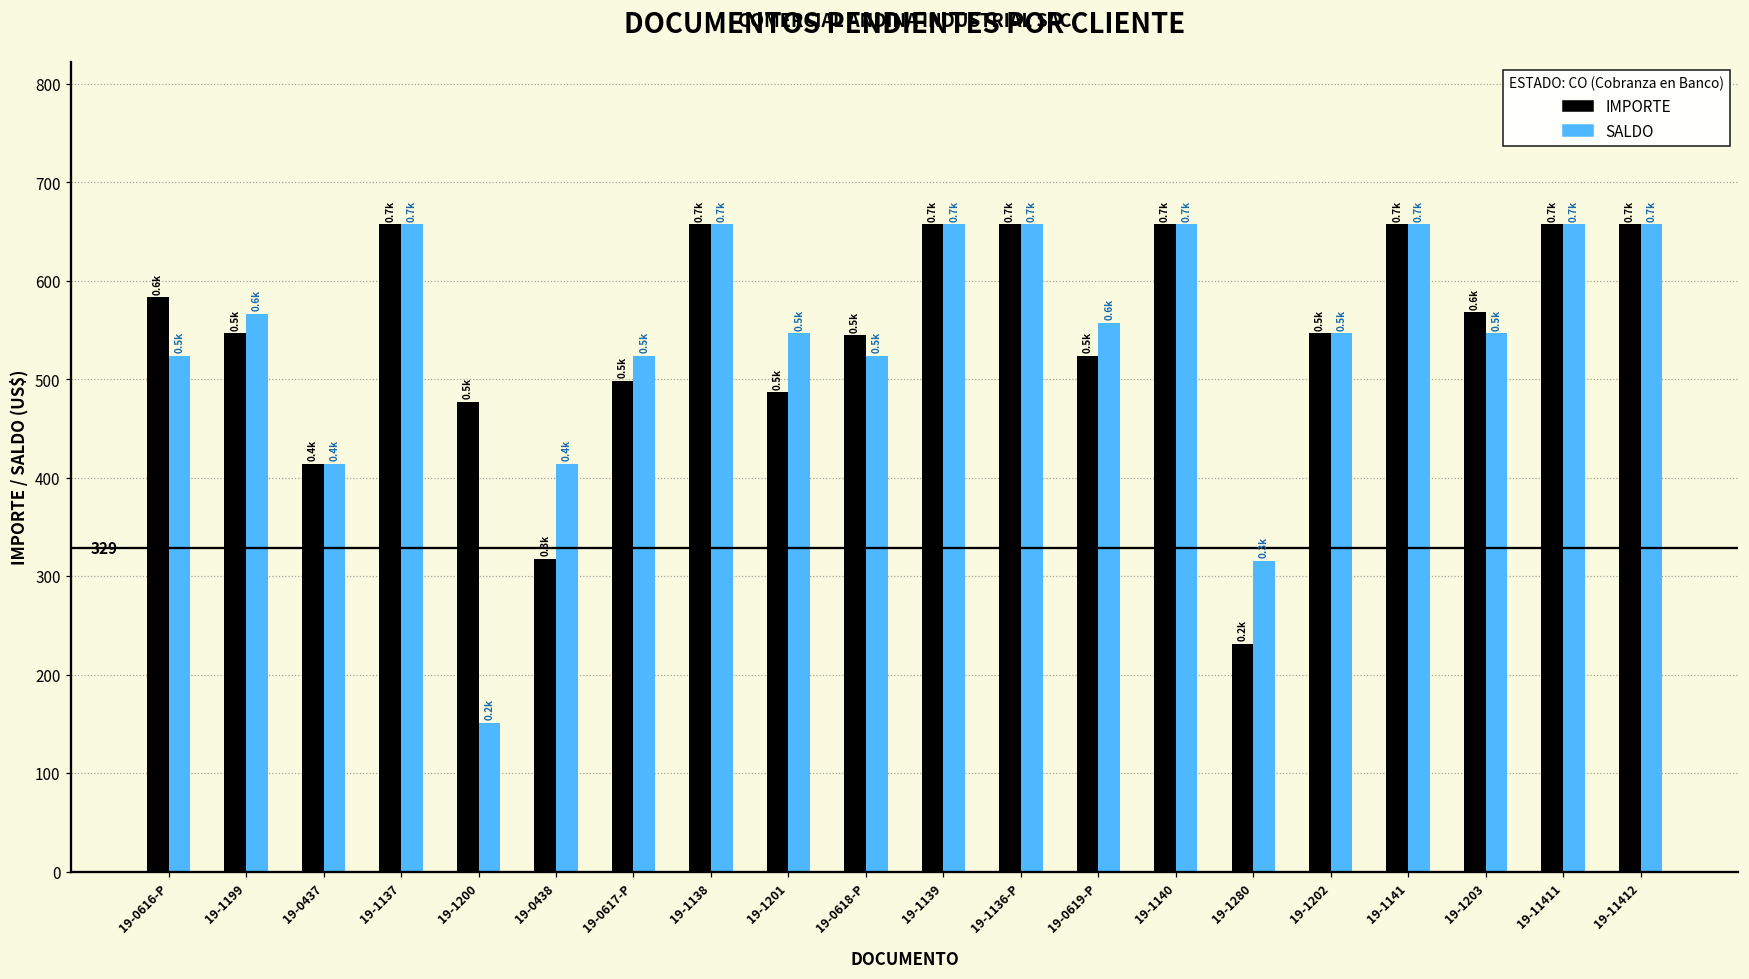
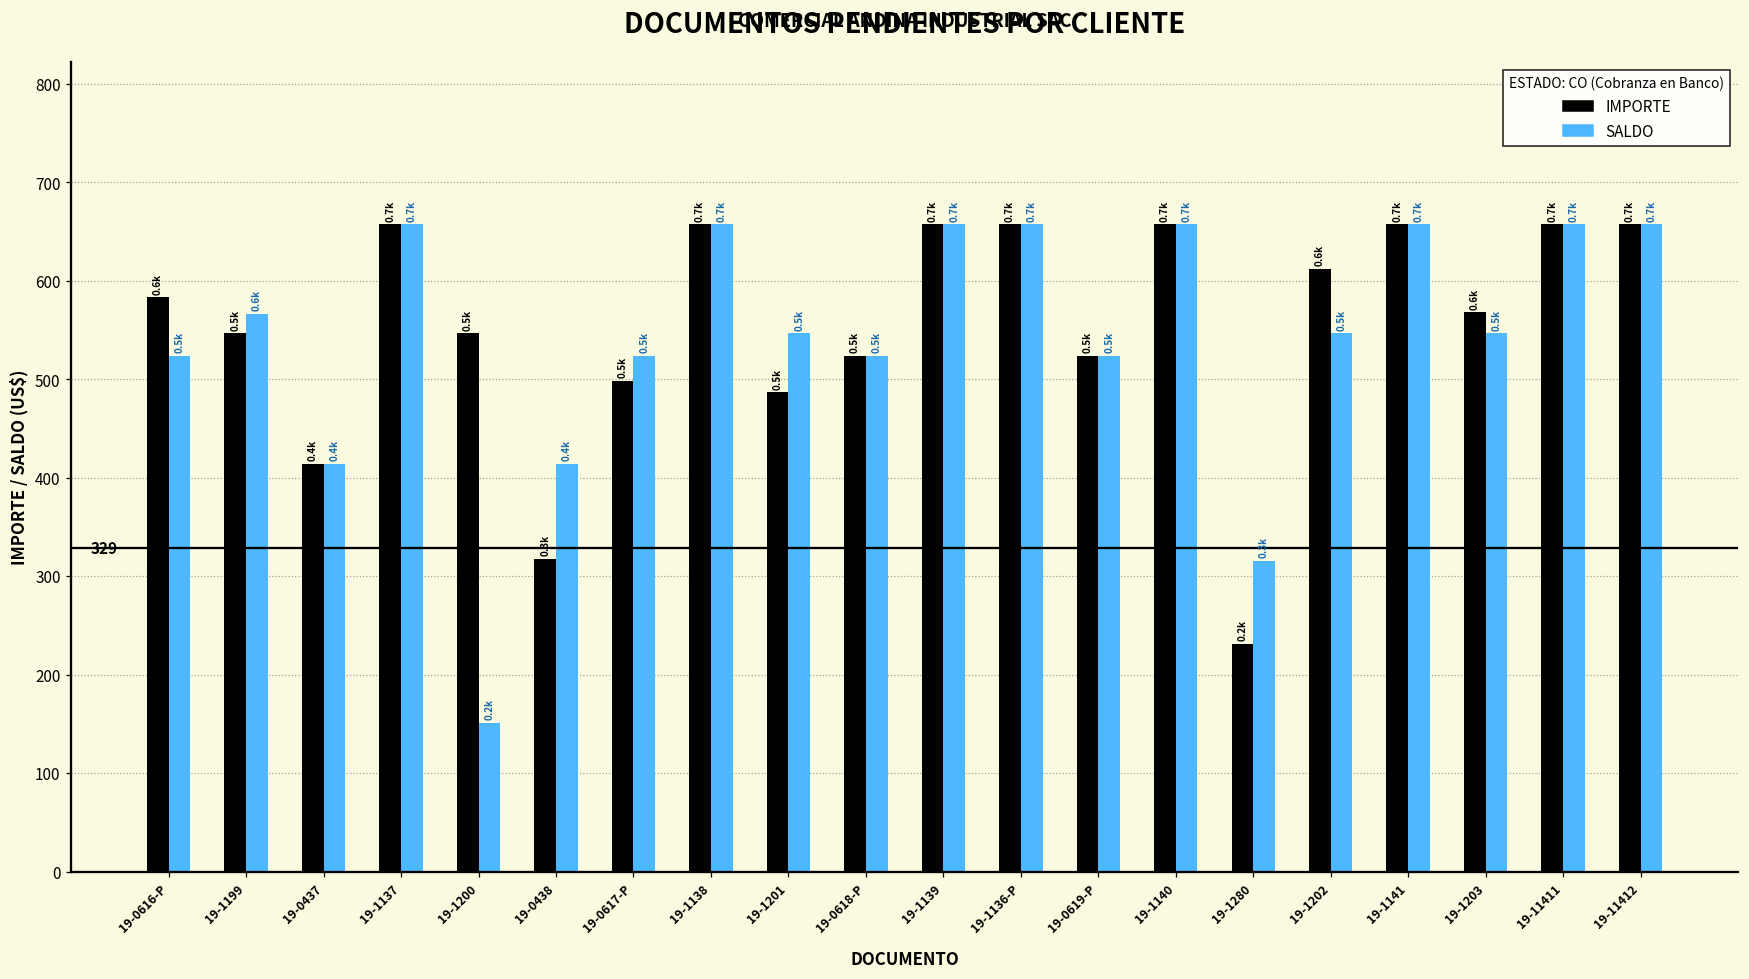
  {
    "IMPORTE": {
      "19-0616-P": "0.6k",
      "19-1199": "0.5k",
      "19-0437": "0.4k",
      "19-1137": "0.7k",
-     "19-1200": "480",
+     "19-1200": "550",
      "19-0438": "0.3k",
      "19-0617-P": "0.5k",
      "19-1138": "0.7k",
      "19-1201": "0.5k",
-     "19-0618-P": "540",
+     "19-0618-P": "520",
      "19-1139": "0.7k",
      "19-1136-P": "0.7k",
      "19-0619-P": "0.5k",
      "19-1140": "0.7k",
      "19-1280": "0.2k",
-     "19-1202": "0.5k",
+     "19-1202": "0.6k",
      "19-1141": "0.7k",
      "19-1203": "0.6k",
      "19-11411": "0.7k",
      "19-11412": "0.7k"
    },
    "SALDO": {
      "19-0616-P": "0.5k",
      "19-1199": "0.6k",
      "19-0437": "0.4k",
      "19-1137": "0.7k",
      "19-1200": "0.2k",
      "19-0438": "0.4k",
      "19-0617-P": "0.5k",
      "19-1138": "0.7k",
      "19-1201": "0.5k",
      "19-0618-P": "0.5k",
      "19-1139": "0.7k",
      "19-1136-P": "0.7k",
-     "19-0619-P": "0.6k",
+     "19-0619-P": "0.5k",
      "19-1140": "0.7k",
      "19-1280": "0.3k",
      "19-1202": "0.5k",
      "19-1141": "0.7k",
      "19-1203": "0.5k",
      "19-11411": "0.7k",
      "19-11412": "0.7k"
    }
  }
